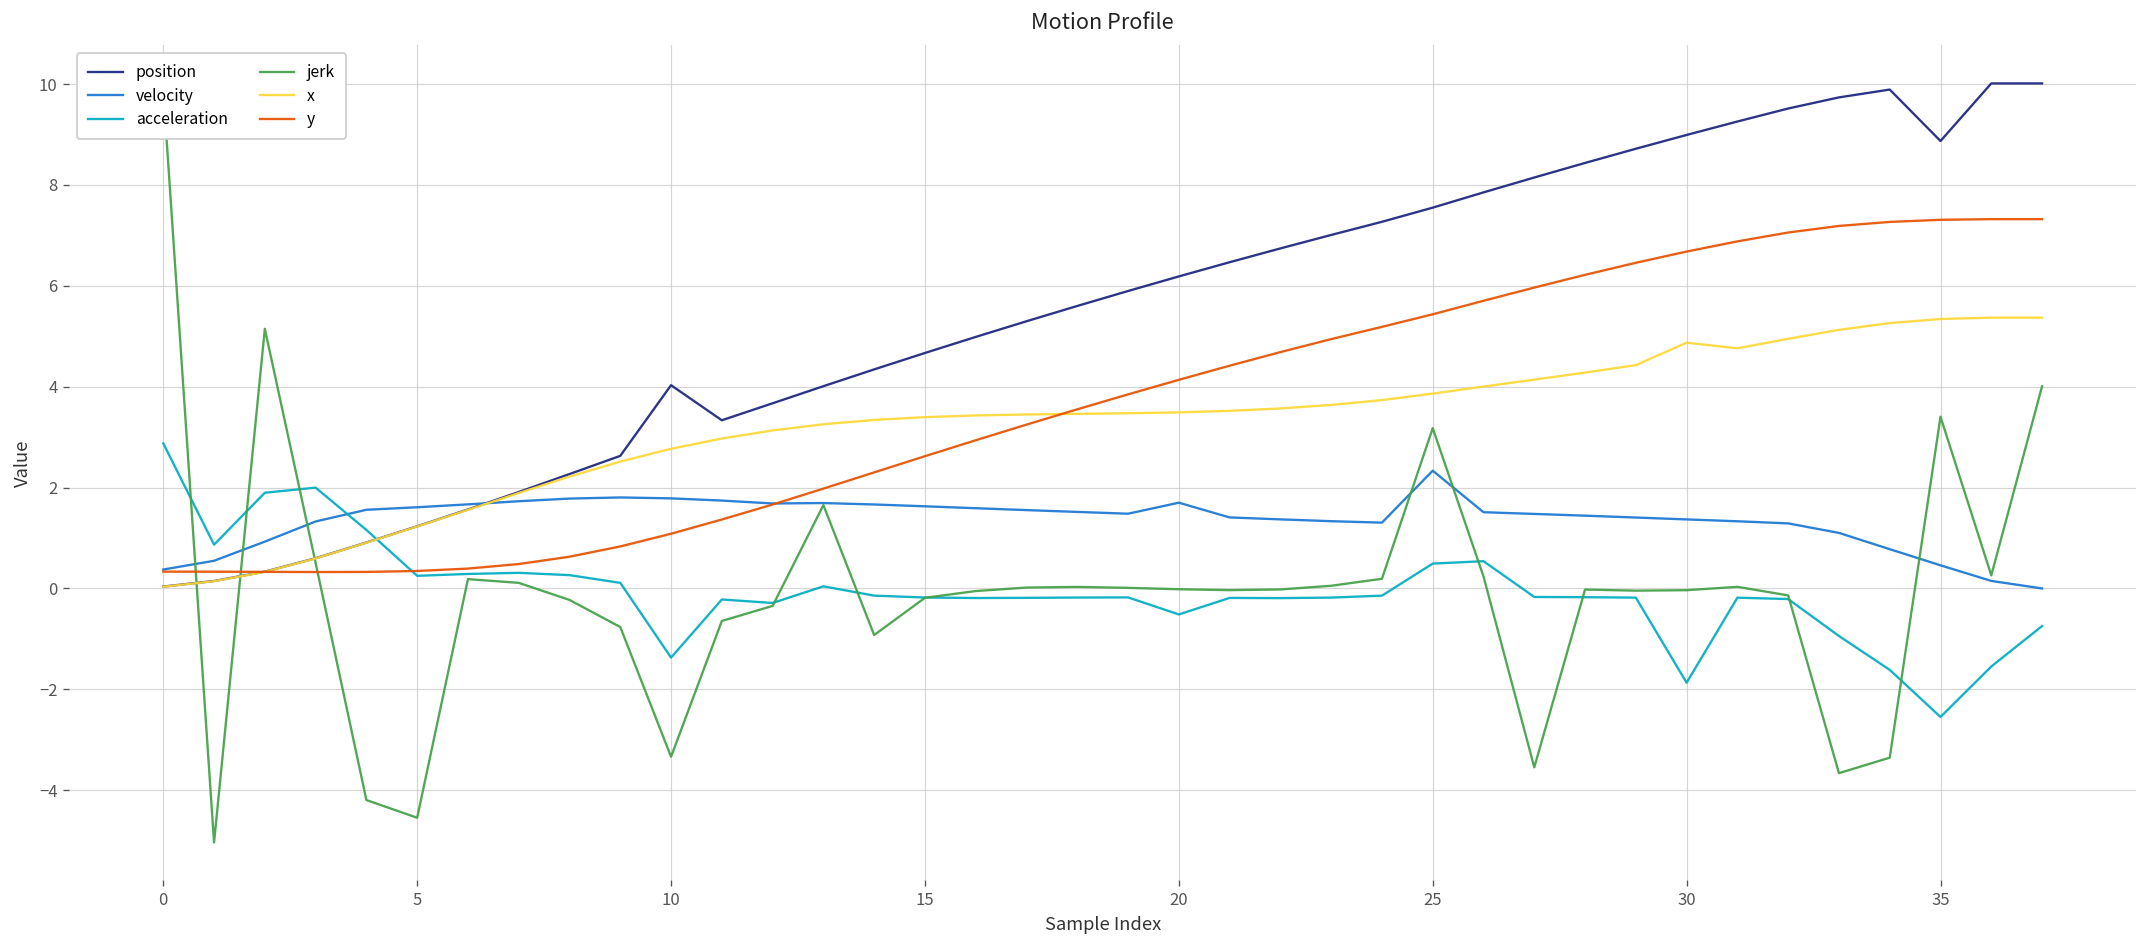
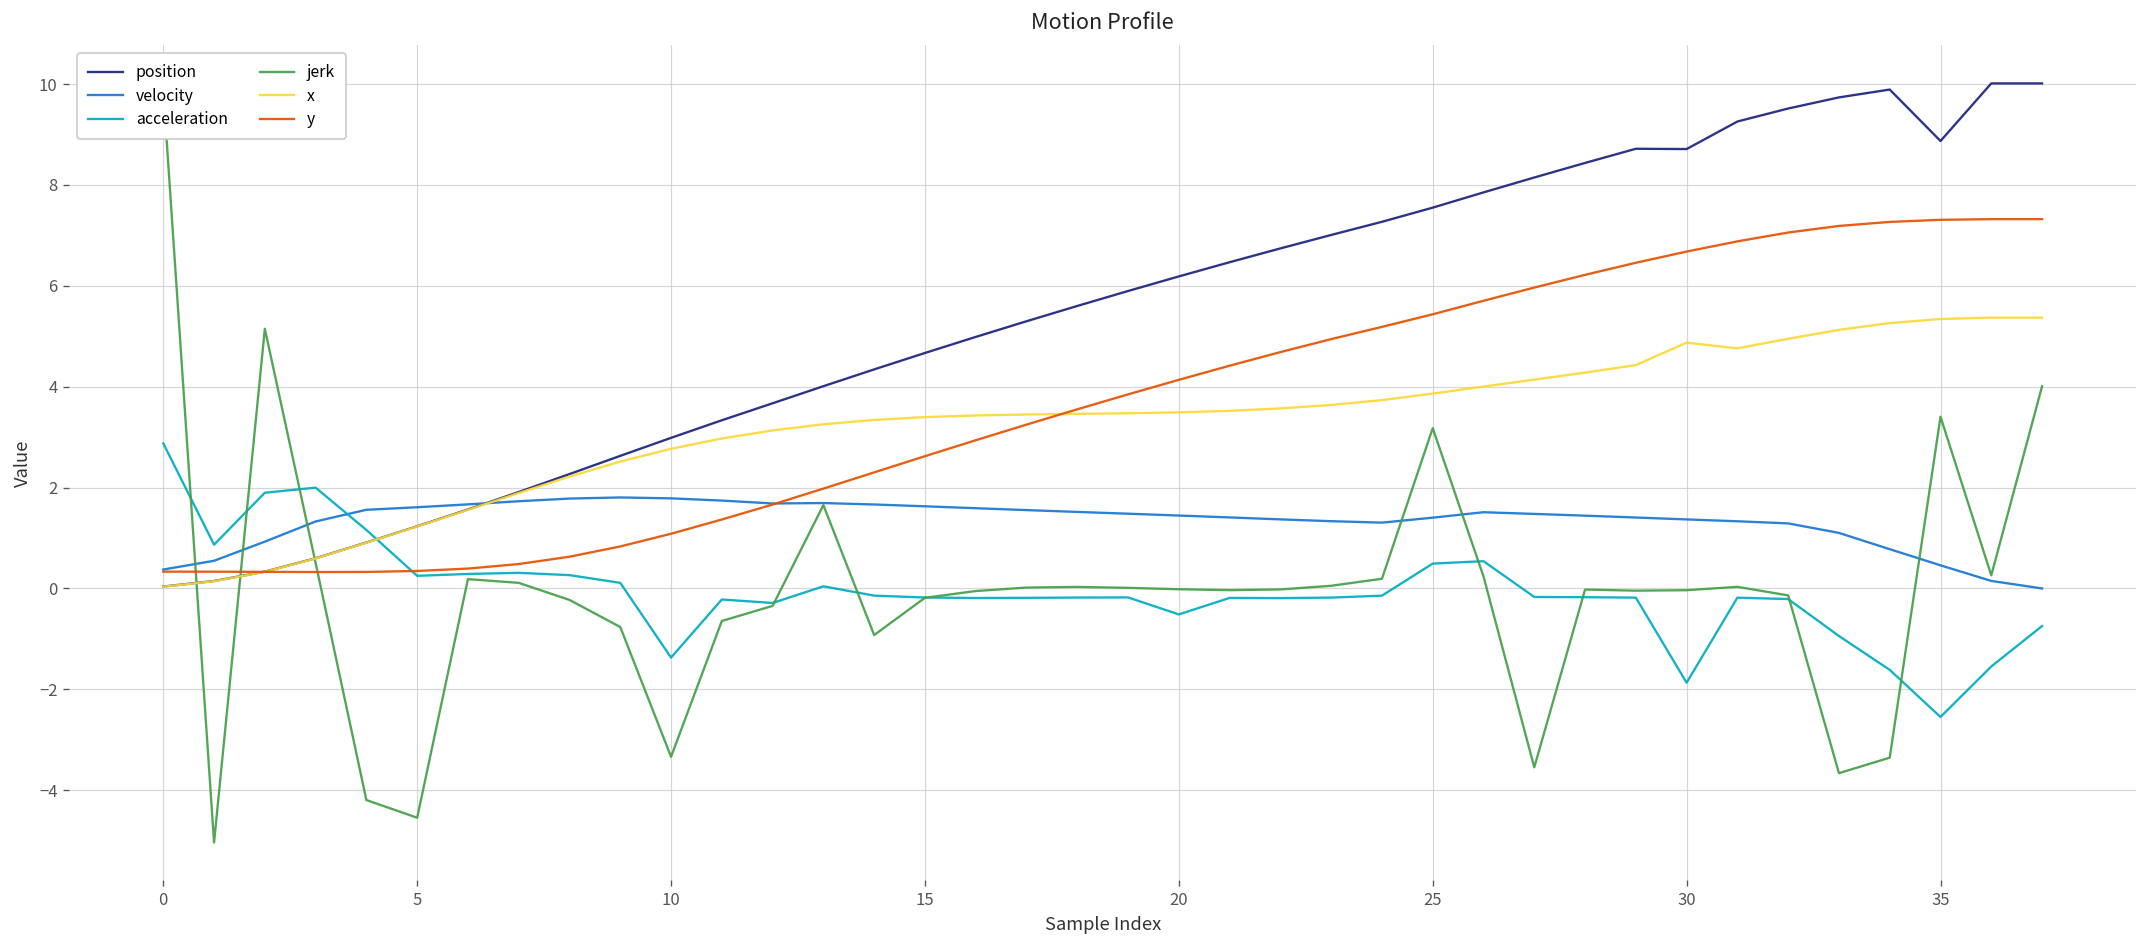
  {
    "position": {
-     "10": 4.0,
+     "10": 3.0,
      "15": 4.7,
      "20": 6.2,
      "25": 7.5,
-     "30": 9.0,
+     "30": 8.7,
      "35": 8.9
    },
    "velocity": {
      "5": 1.6,
      "10": 1.8,
      "15": 1.6,
-     "20": 1.7,
-     "25": 2.3,
+     "20": 1.4,
+     "25": 1.4,
      "30": 1.4,
      "35": 0.5
    },
    "acceleration": {
      "0": 2.9,
      "5": 0.3,
      "10": -1.4,
      "20": -0.5,
      "25": 0.5,
      "30": -1.9,
      "35": -2.5
    },
    "jerk": {
      "5": -4.5,
      "10": -3.3,
      "20": 0.0,
      "25": 3.2,
      "30": 0.0,
      "35": 3.4
    },
    "x": {
      "10": 2.8,
      "15": 3.4,
      "20": 3.5,
      "25": 3.9,
      "30": 4.9,
      "35": 5.3
    },
    "y": {
      "5": 0.3,
      "10": 1.1,
      "15": 2.6,
      "20": 4.1,
      "25": 5.4,
      "30": 6.7,
      "35": 7.3
    }
  }
